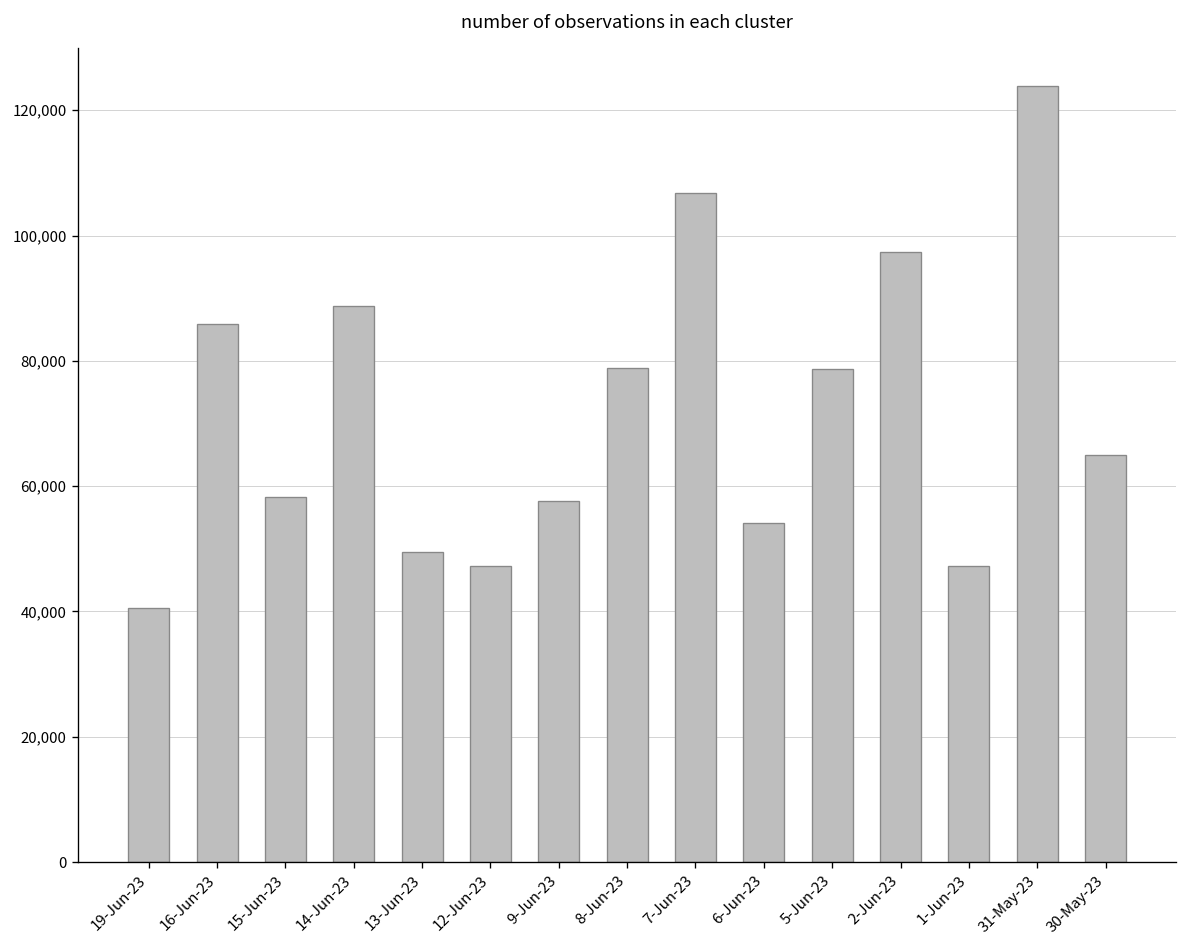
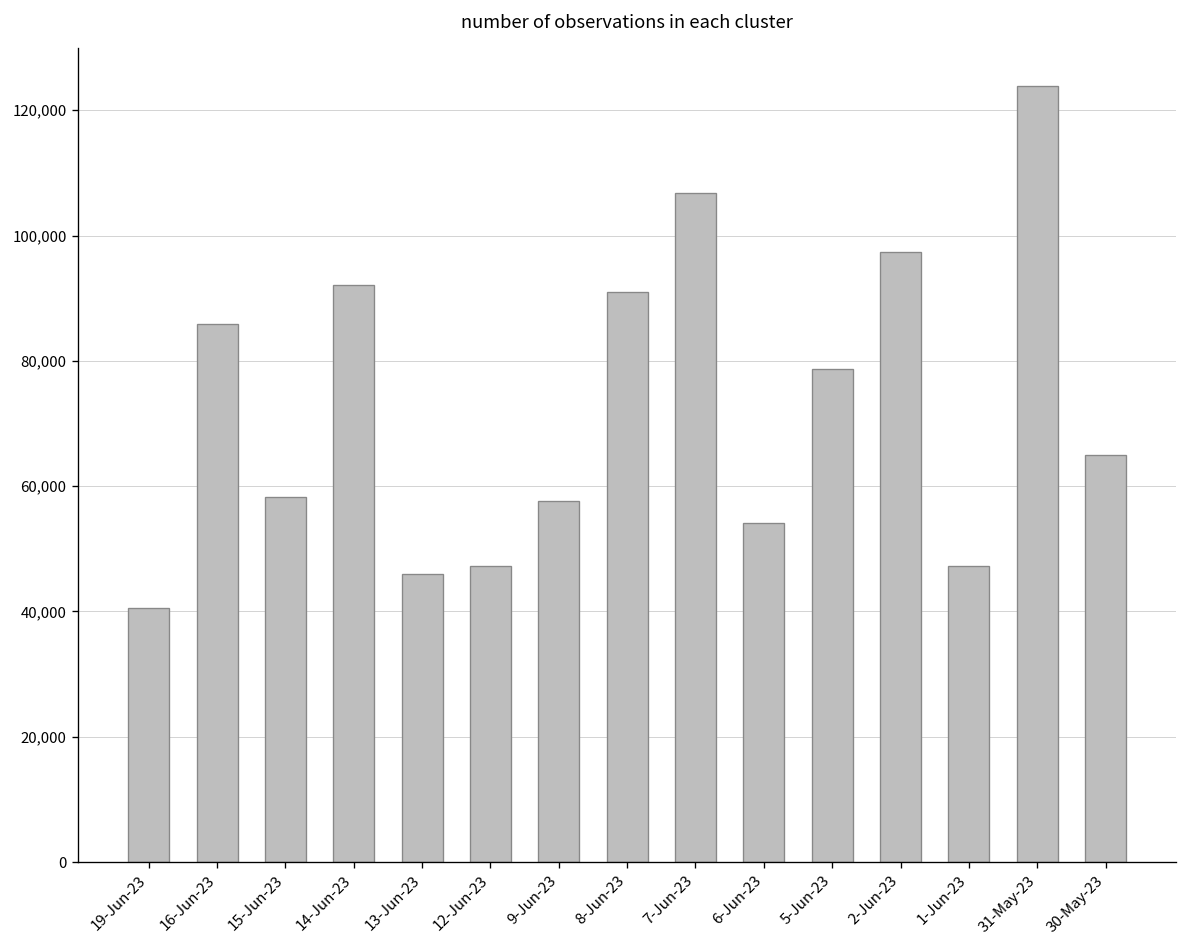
  {
    "19-Jun-23": "41,000",
    "16-Jun-23": "86,000",
    "15-Jun-23": "58,000",
-   "14-Jun-23": "89,000",
-   "13-Jun-23": "49,000",
+   "14-Jun-23": "92,000",
+   "13-Jun-23": "46,000",
    "12-Jun-23": "47,000",
    "9-Jun-23": "58,000",
-   "8-Jun-23": "79,000",
+   "8-Jun-23": "91,000",
    "7-Jun-23": "107,000",
    "6-Jun-23": "54,000",
    "5-Jun-23": "79,000",
    "2-Jun-23": "97,000",
    "1-Jun-23": "47,000",
    "31-May-23": "124,000",
    "30-May-23": "65,000"
  }
